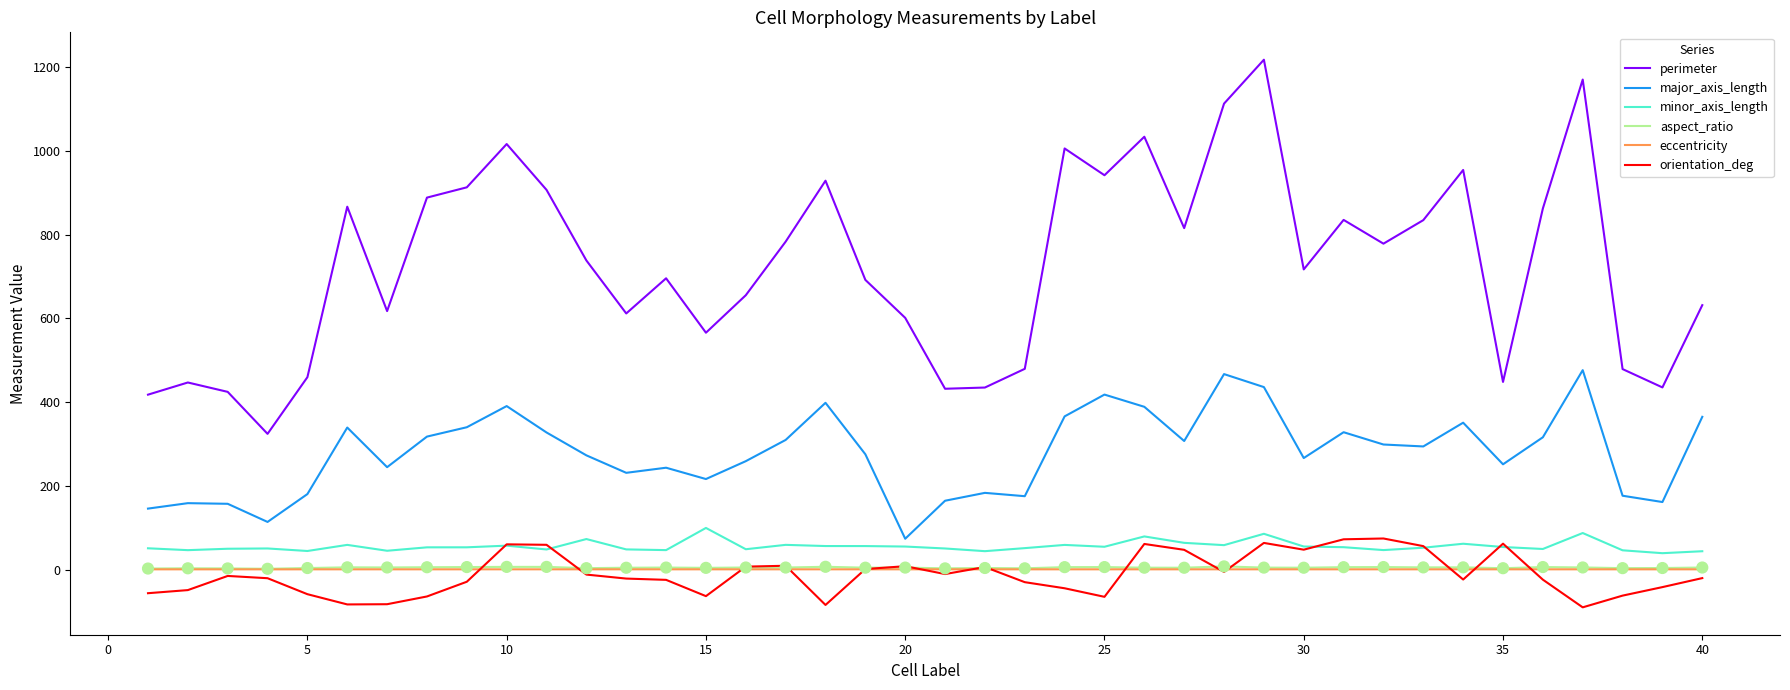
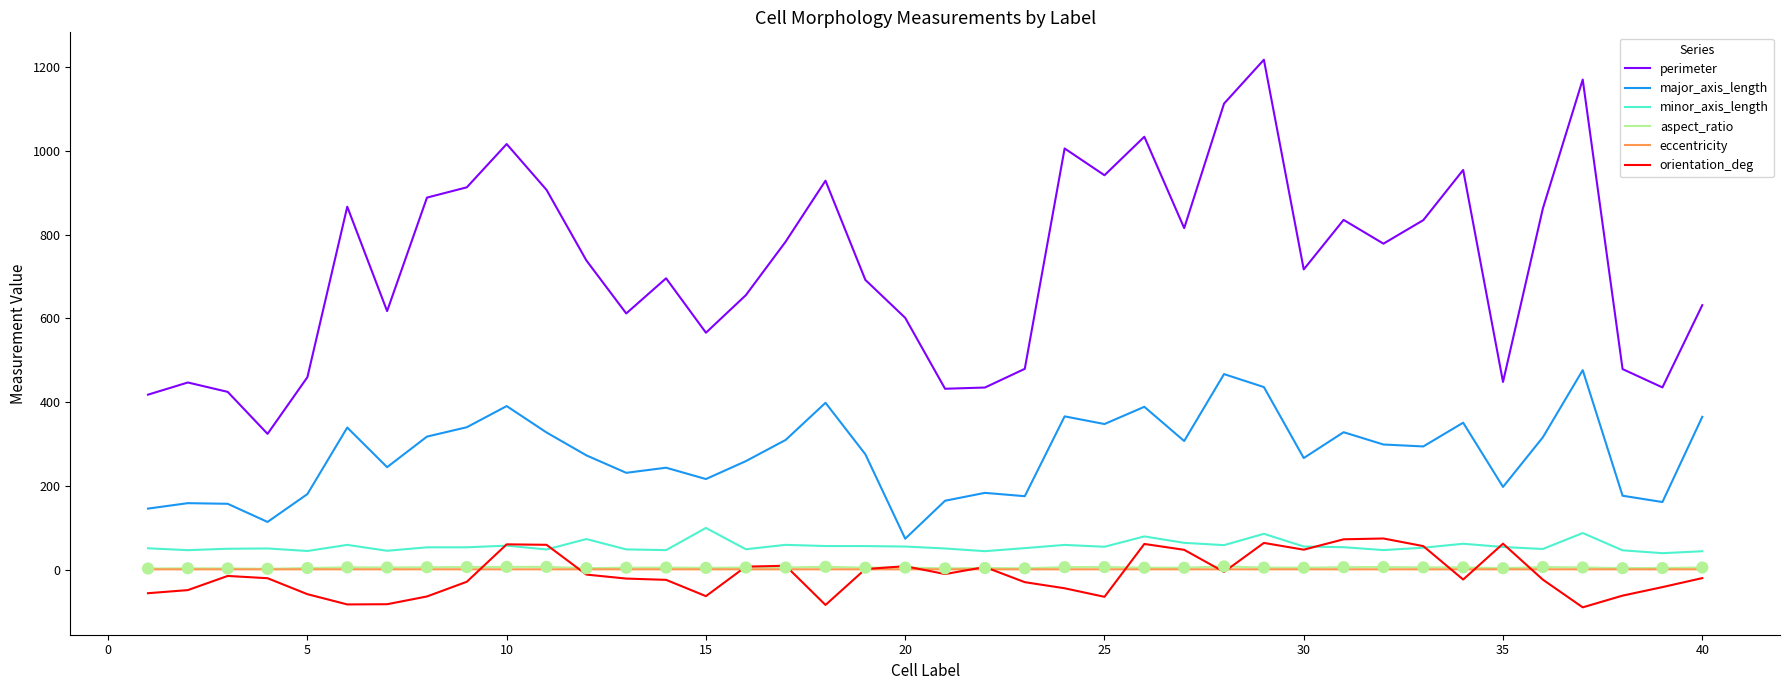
  {
    "perimeter": {
      "5": 460,
      "10": 1020,
      "15": 570,
      "20": 600,
      "25": 940,
      "30": 720,
      "35": 450,
      "40": 630
    },
    "major_axis_length": {
      "5": 180,
      "10": 390,
      "15": 220,
      "20": 70,
-     "25": 420,
+     "25": 350,
      "30": 270,
-     "35": 250,
+     "35": 200,
      "40": 370
    },
    "minor_axis_length": {
      "5": 40,
      "15": 100,
      "20": 60,
      "25": 50,
      "30": 60,
      "35": 50,
      "40": 40
    },
    "orientation_deg": {
      "5": -60,
      "15": -60,
      "25": -60,
      "30": 50,
      "35": 60,
      "40": -20
    }
  }
